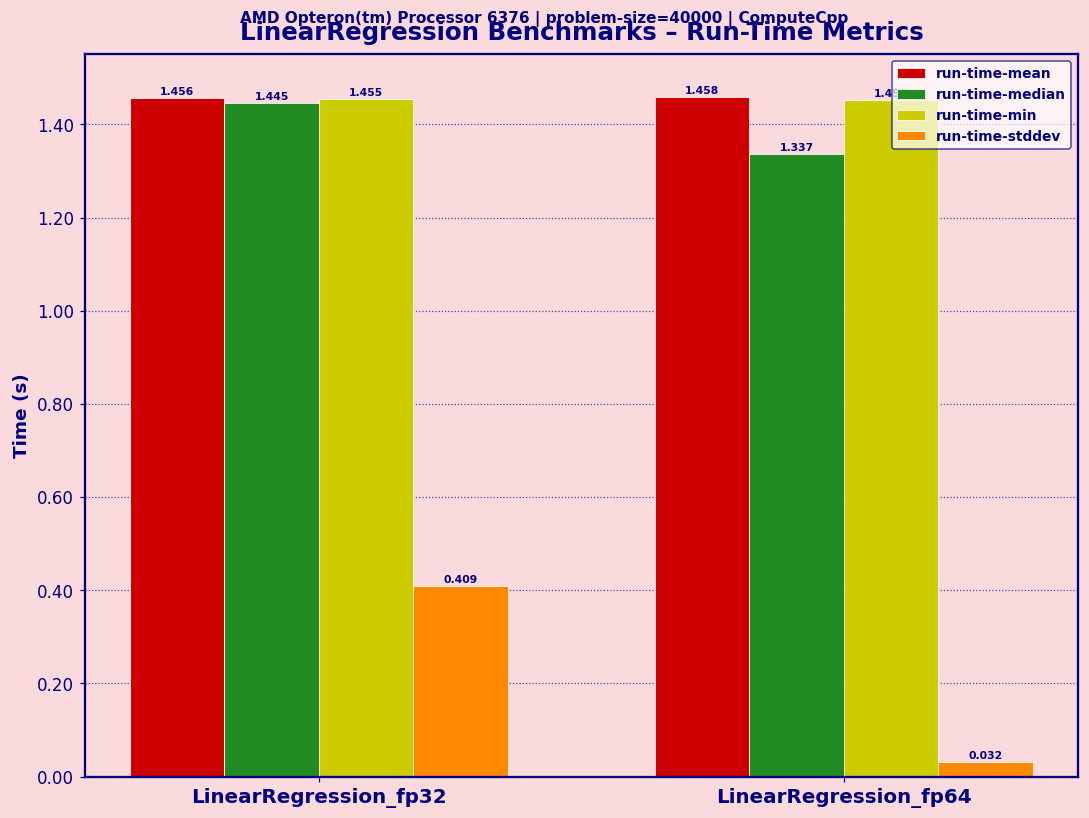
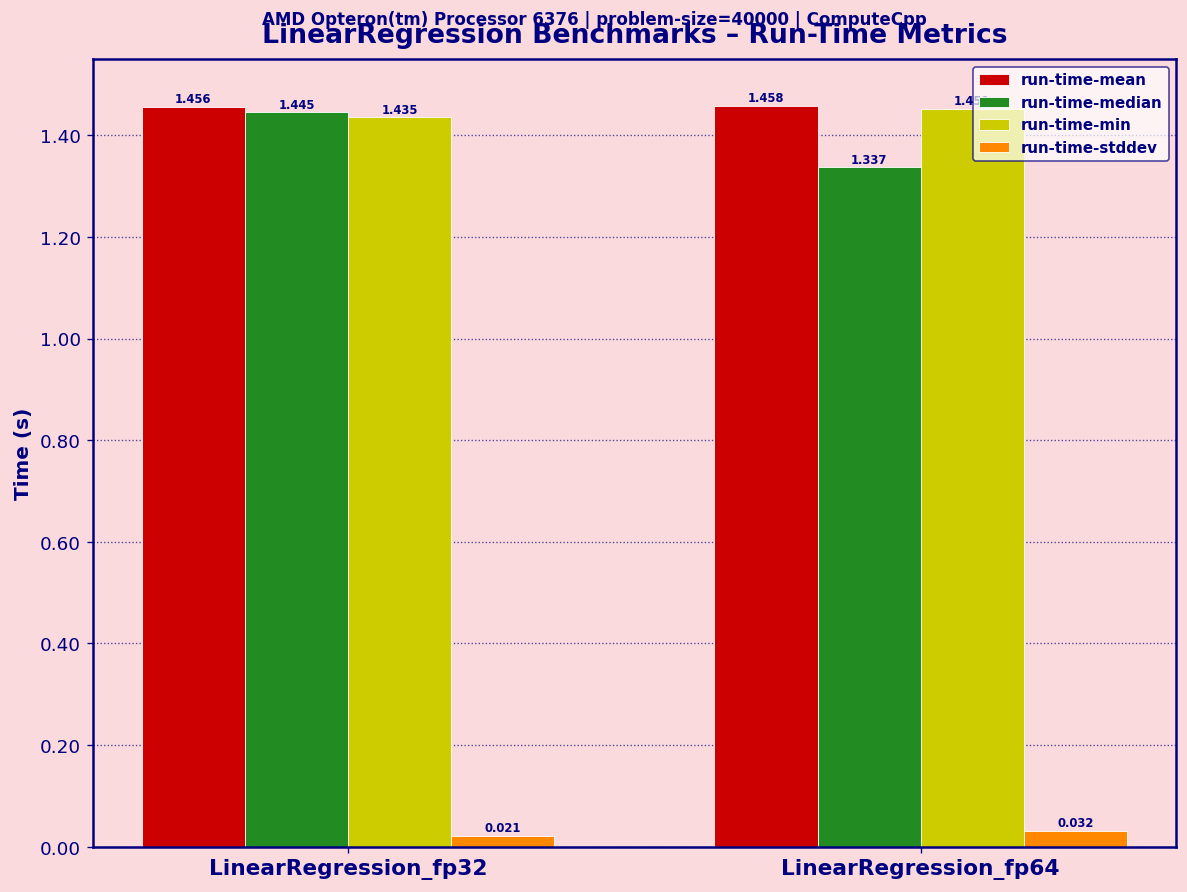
  {
    "run-time-mean": {
      "LinearRegression_fp32": 1.456,
      "LinearRegression_fp64": 1.458
    },
    "run-time-median": {
      "LinearRegression_fp32": 1.445,
      "LinearRegression_fp64": 1.337
    },
    "run-time-min": {
-     "LinearRegression_fp32": 1.455
+     "LinearRegression_fp32": 1.435
    },
    "run-time-stddev": {
-     "LinearRegression_fp32": 0.409,
+     "LinearRegression_fp32": 0.021,
      "LinearRegression_fp64": 0.032
    }
  }
